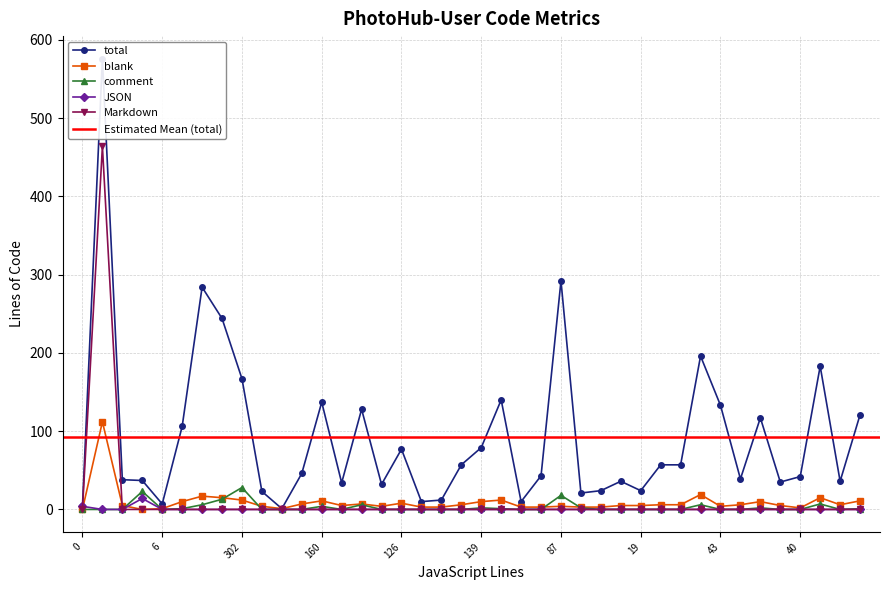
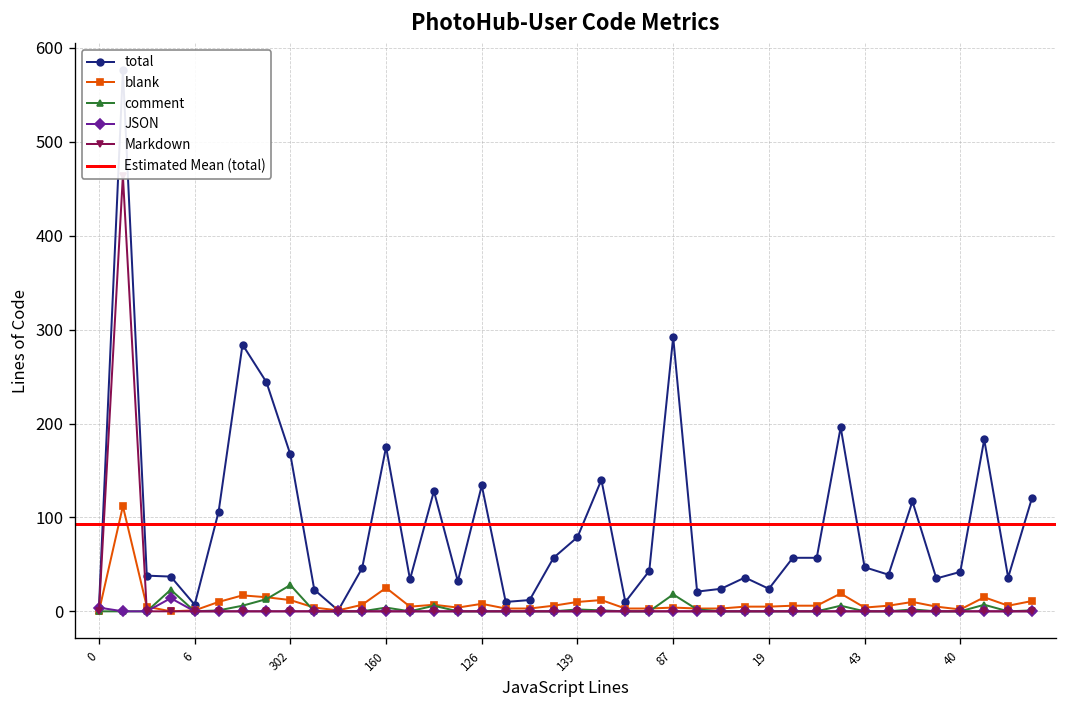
  {
    "total": {
      "302": 170,
-     "160": 140,
-     "126": 80,
+     "160": 180,
+     "126": 130,
      "139": 80,
      "87": 290,
-     "43": 130,
+     "43": 50,
      "40": 40
    },
    "blank": {
      "302": 10,
-     "160": 10,
+     "160": 30,
      "126": 10,
      "139": 10,
      "87": 0,
      "43": 0
    },
    "comment": {
      "302": 30,
      "160": 0,
      "87": 20
    }
  }
